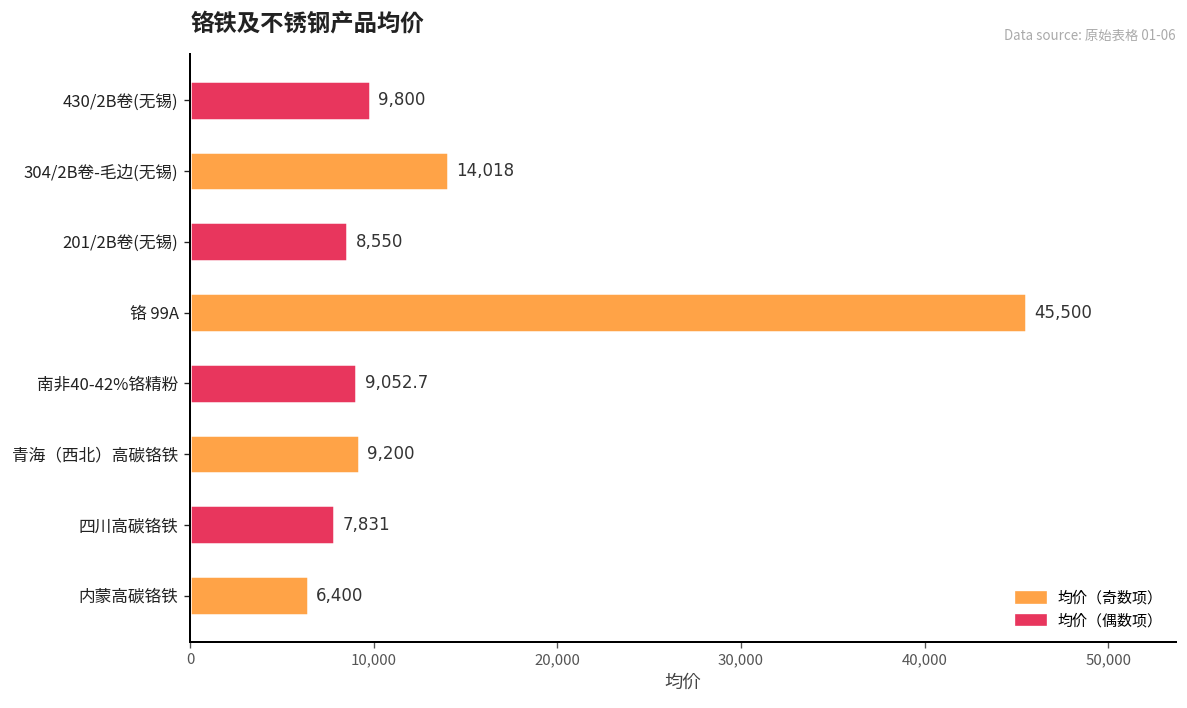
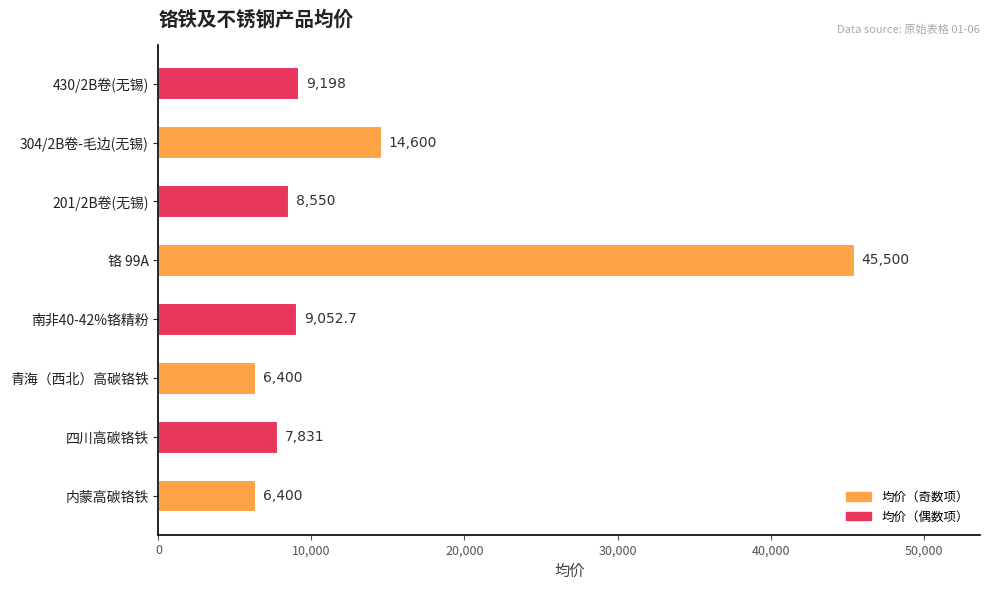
  {
-   "430/2B卷(无锡)": "9,800",
-   "304/2B卷-毛边(无锡)": "14,018",
+   "430/2B卷(无锡)": "9,198",
+   "304/2B卷-毛边(无锡)": "14,600",
    "201/2B卷(无锡)": "8,550",
    "铬 99A": "45,500",
    "南非40-42%铬精粉": "9,052.7",
-   "青海（西北）高碳铬铁": "9,200",
+   "青海（西北）高碳铬铁": "6,400",
    "四川高碳铬铁": "7,831",
    "内蒙高碳铬铁": "6,400"
  }
